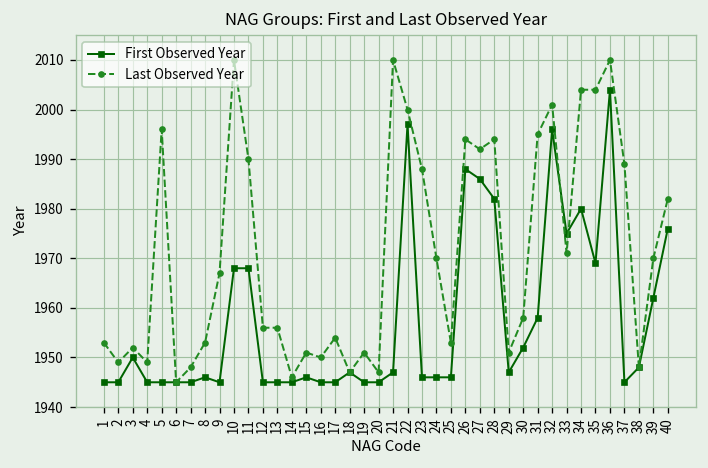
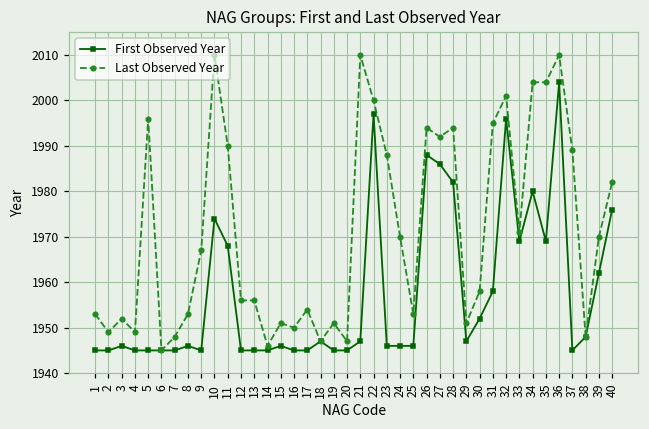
  {
    "First Observed Year": {
      "1": 1945,
      "2": 1945,
-     "3": 1950,
+     "3": 1946,
      "4": 1945,
      "5": 1945,
      "7": 1945,
      "8": 1946,
      "9": 1945,
-     "10": 1968,
+     "10": 1974,
      "11": 1968,
      "12": 1945,
      "13": 1945,
      "14": 1945,
      "15": 1946,
      "16": 1945,
      "17": 1945,
      "19": 1945,
      "20": 1945,
      "21": 1947,
      "22": 1997,
      "23": 1946,
      "24": 1946,
      "25": 1946,
      "26": 1988,
      "27": 1986,
      "28": 1982,
      "29": 1947,
      "30": 1952,
      "31": 1958,
      "32": 1996,
-     "33": 1975,
+     "33": 1969,
      "34": 1980,
      "35": 1969,
      "36": 2004,
      "37": 1945,
      "39": 1962,
      "40": 1976
    },
    "Last Observed Year": {
      "1": 1953,
      "2": 1949,
      "3": 1952,
      "4": 1949,
      "5": 1996,
      "7": 1948,
      "8": 1953,
      "9": 1967,
      "11": 1990,
      "12": 1956,
      "13": 1956,
      "14": 1946,
      "15": 1951,
      "16": 1950,
      "17": 1954,
      "19": 1951,
      "20": 1947,
      "21": 2010,
      "22": 2000,
      "23": 1988,
      "24": 1970,
      "25": 1953,
      "26": 1994,
      "27": 1992,
      "28": 1994,
      "29": 1951,
      "30": 1958,
      "31": 1995,
      "32": 2001,
      "33": 1971,
      "34": 2004,
      "35": 2004,
      "36": 2010,
      "37": 1989,
      "39": 1970,
      "40": 1982
    }
  }
